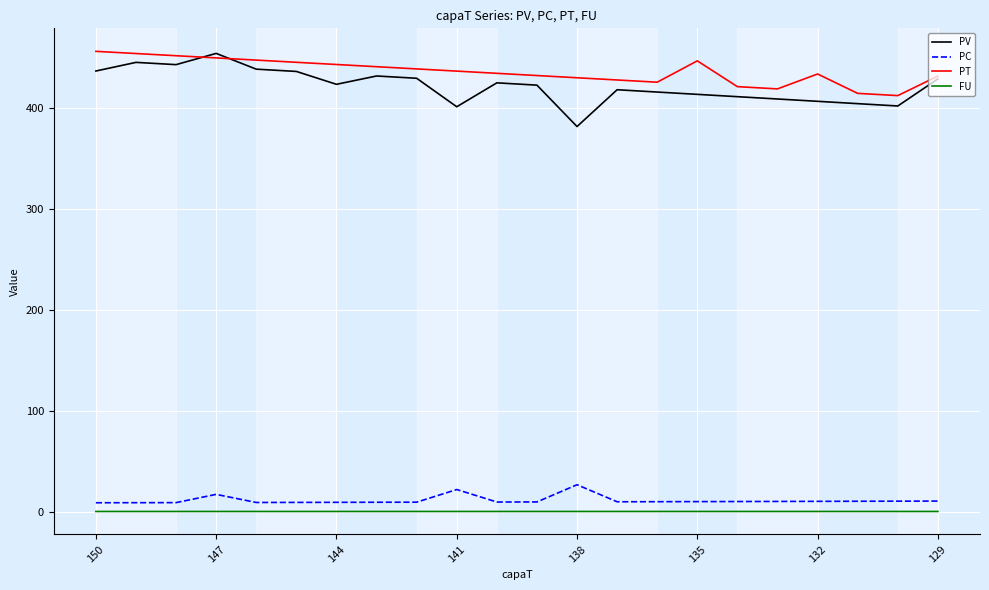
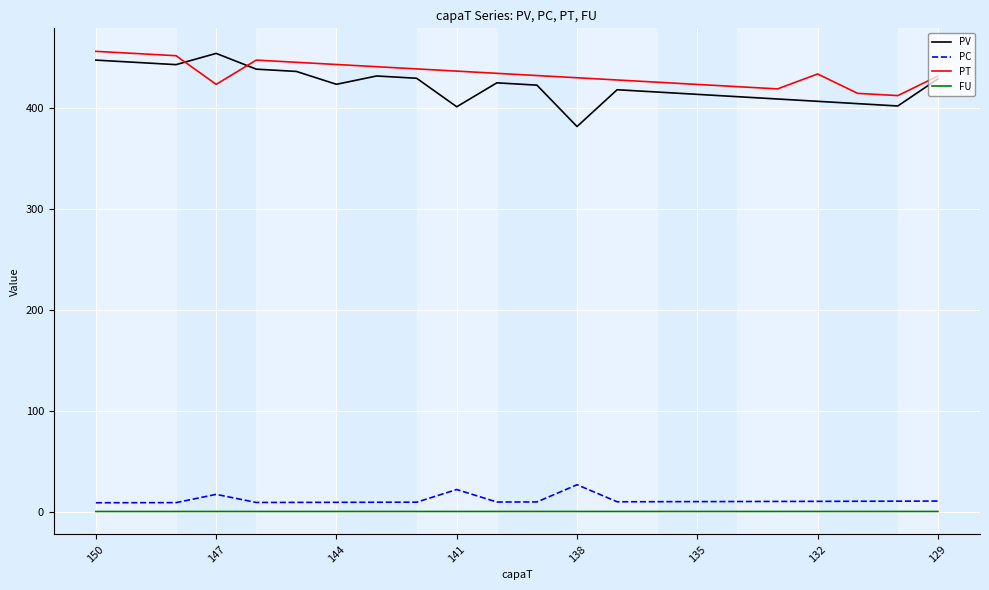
  {
    "PV": {
-     "150": 437,
+     "150": 447,
      "147": 454,
      "144": 424,
      "141": 401,
      "138": 382,
      "135": 414,
      "132": 407
    },
    "PC": {
      "150": 9,
      "147": 17,
      "144": 9,
      "141": 22,
      "138": 27,
      "135": 10,
      "132": 10,
      "129": 10
    },
    "PT": {
      "150": 456,
-     "147": 450,
+     "147": 423,
      "144": 443,
      "141": 437,
      "138": 430,
-     "135": 447,
+     "135": 423,
      "132": 434
    },
    "FU": {
      "150": 0,
      "147": 0,
      "144": 0,
      "141": 0,
      "138": 0,
      "135": 0,
      "132": 0,
      "129": 0
    }
  }
